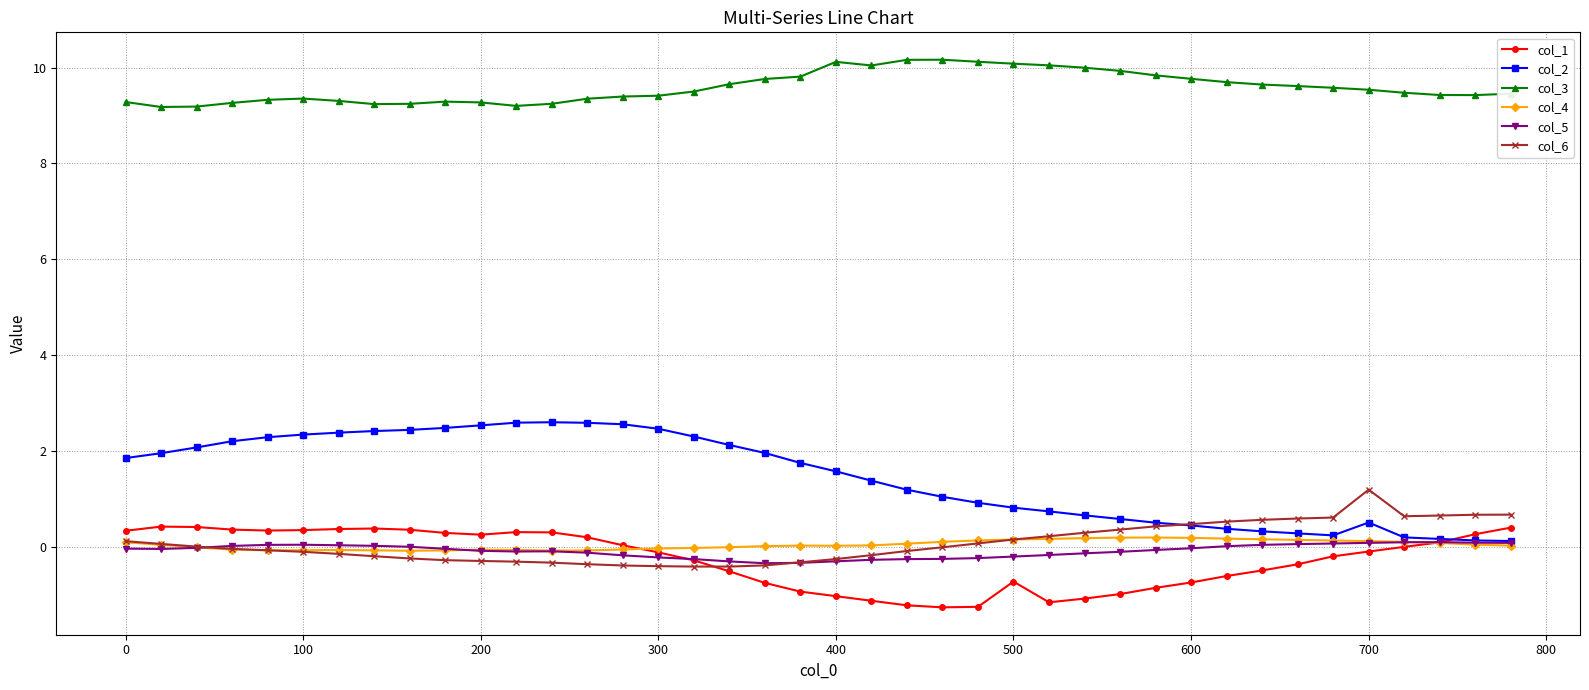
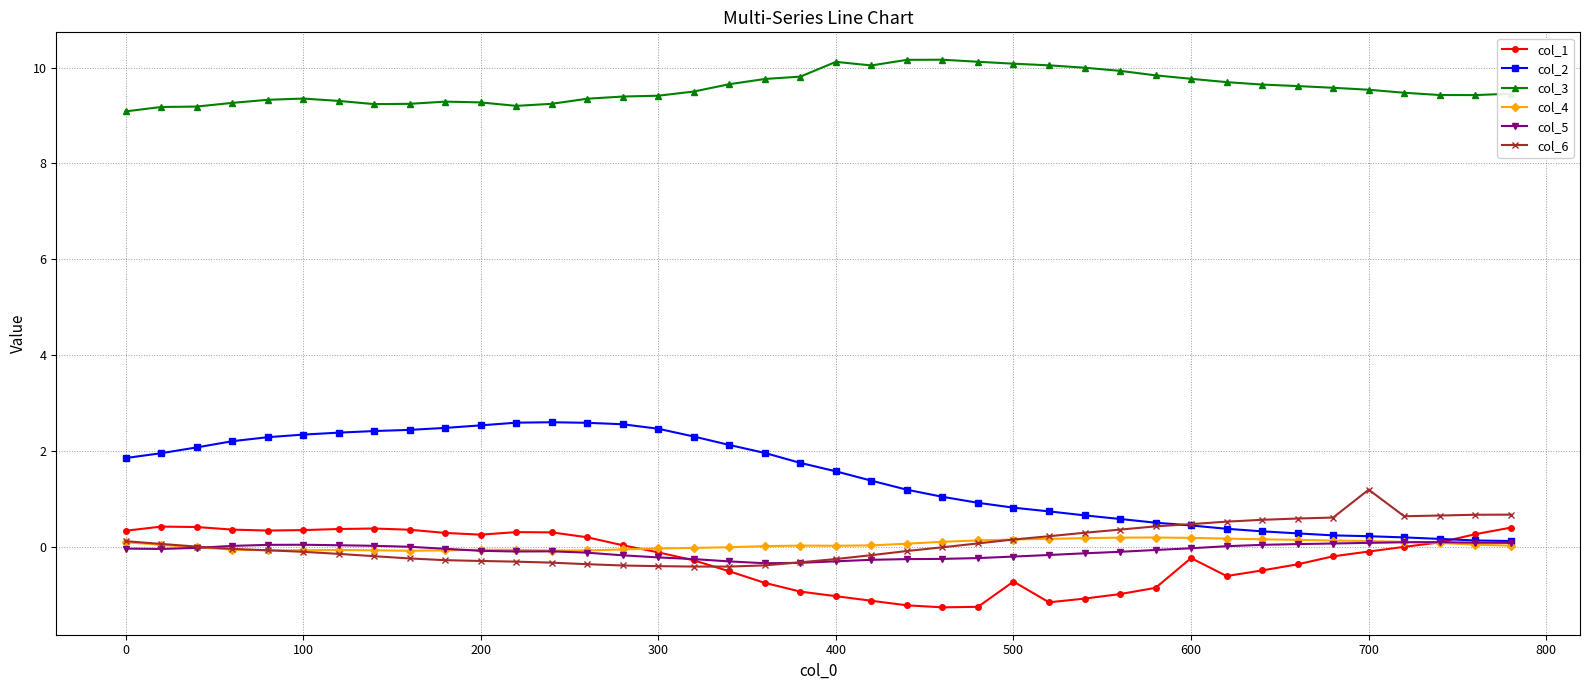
  {
    "col_1": {
      "0": 0.3,
      "100": 0.3,
      "200": 0.3,
      "300": -0.1,
      "400": -1.0,
      "500": -0.7,
-     "600": -0.7,
+     "600": -0.2,
      "700": -0.1
    },
    "col_2": {
      "0": 1.9,
      "100": 2.3,
      "200": 2.5,
      "300": 2.5,
      "400": 1.6,
      "500": 0.8,
-     "700": 0.5
+     "700": 0.2
    },
    "col_3": {
-     "0": 9.3,
+     "0": 9.1,
      "100": 9.4,
      "200": 9.3,
      "300": 9.4,
      "400": 10.1,
      "500": 10.1,
      "600": 9.8,
      "700": 9.5
    },
    "col_4": {
      "300": 0.0,
      "400": 0.0,
      "600": 0.2
    },
    "col_5": {
      "0": 0.0,
      "100": 0.0,
      "300": -0.2,
      "500": -0.2,
      "600": 0.0
    },
    "col_6": {
      "200": -0.3,
      "300": -0.4,
      "700": 1.2
    }
  }
